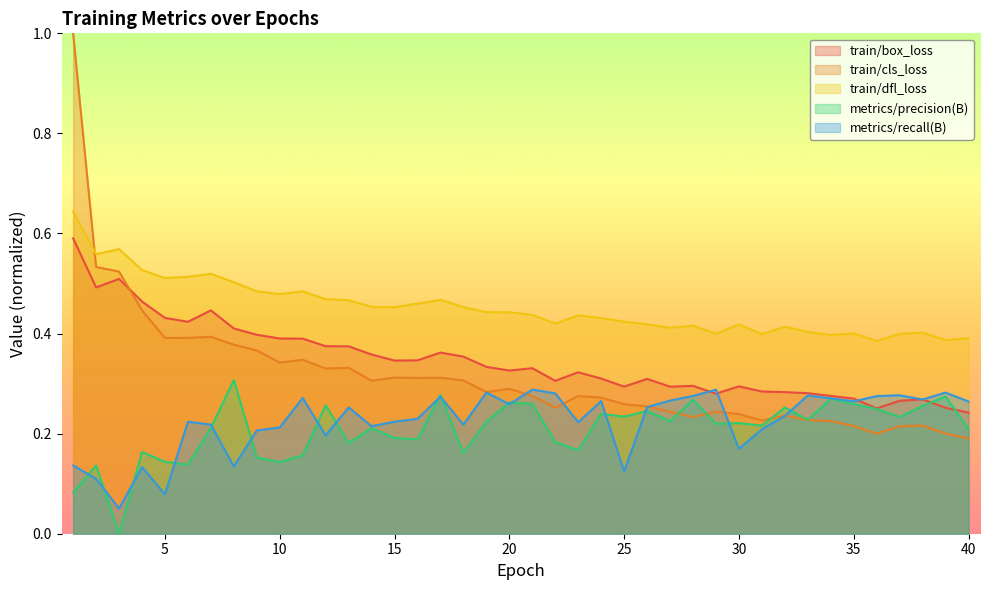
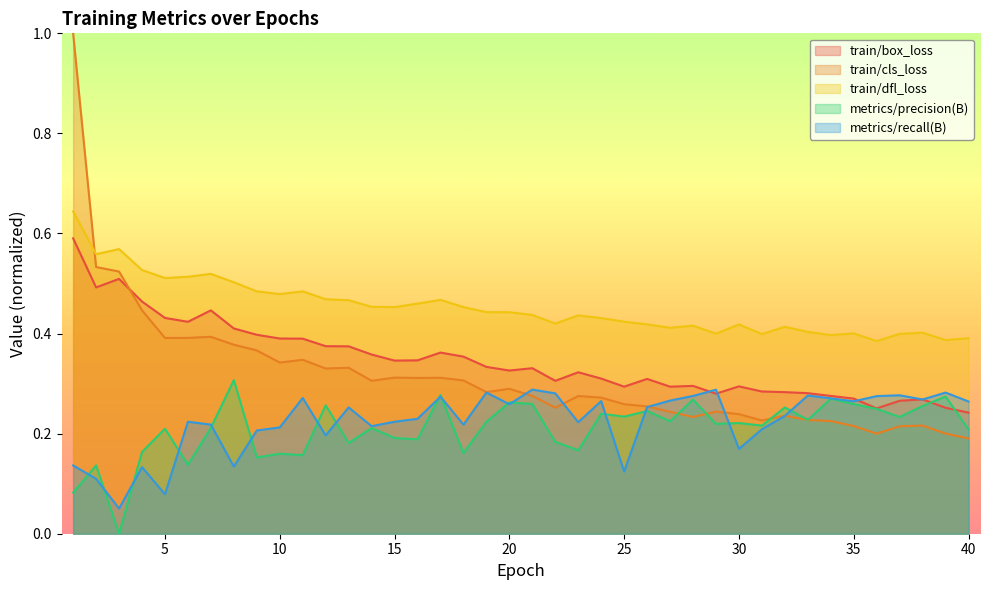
  {
    "metrics/precision(B)": {
-     "5": 0.14,
-     "10": 0.14,
+     "5": 0.21,
+     "10": 0.16,
      "15": 0.19,
      "25": 0.23,
      "30": 0.22,
      "35": 0.26,
      "40": 0.21
    },
    "metrics/recall(B)": {
      "5": 0.08,
      "10": 0.21,
      "15": 0.22,
      "25": 0.12,
      "30": 0.17,
      "35": 0.26,
      "40": 0.26
    }
  }
